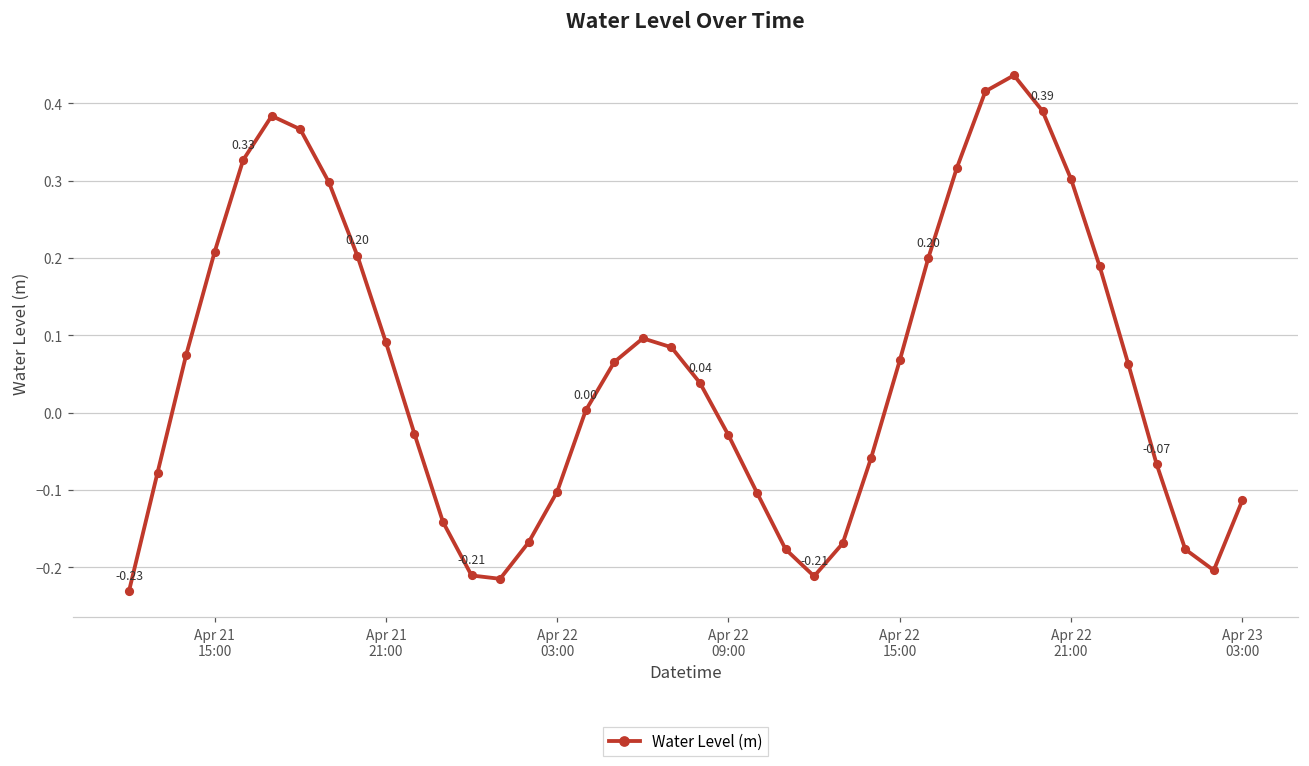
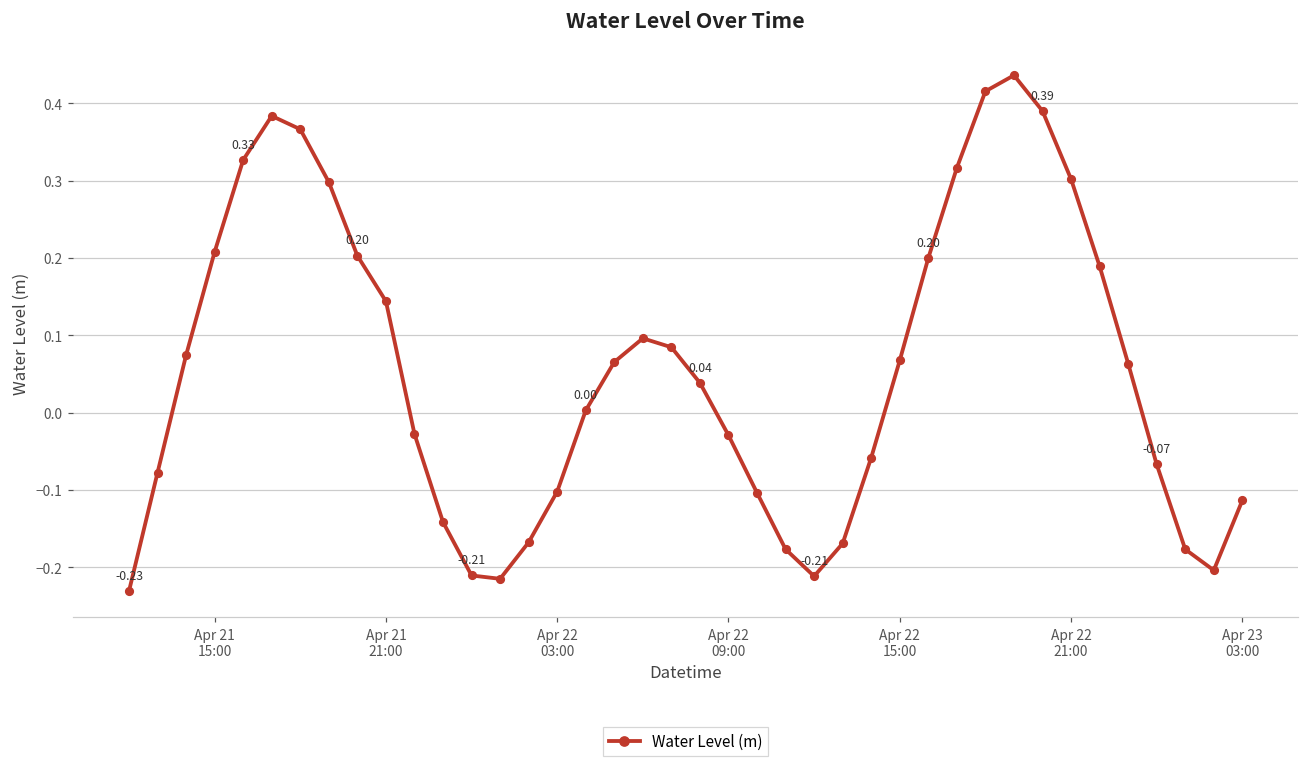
  {
    "Apr 21 15:00": 0.21,
-   "Apr 21 21:00": 0.09,
+   "Apr 21 21:00": 0.14,
    "Apr 22 03:00": -0.10,
    "Apr 22 09:00": -0.03,
    "Apr 22 15:00": 0.07,
    "Apr 22 21:00": 0.30,
    "Apr 23 03:00": -0.11
  }
